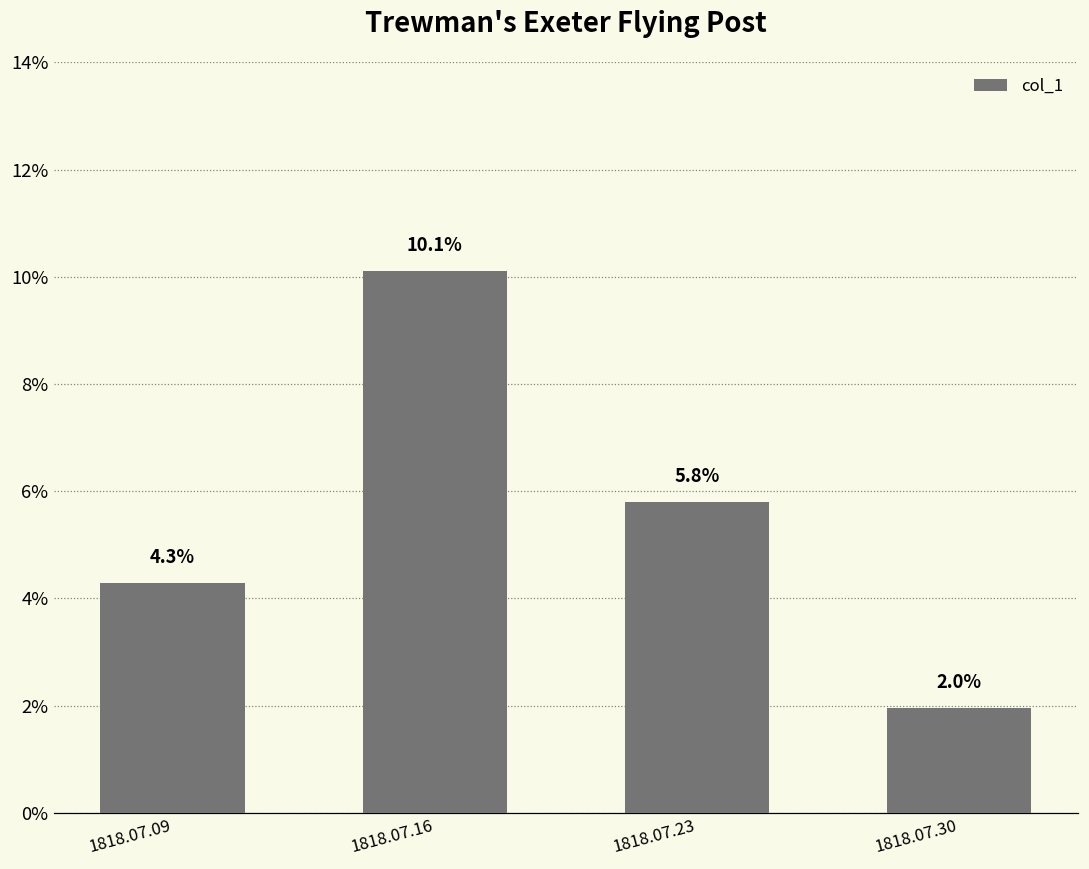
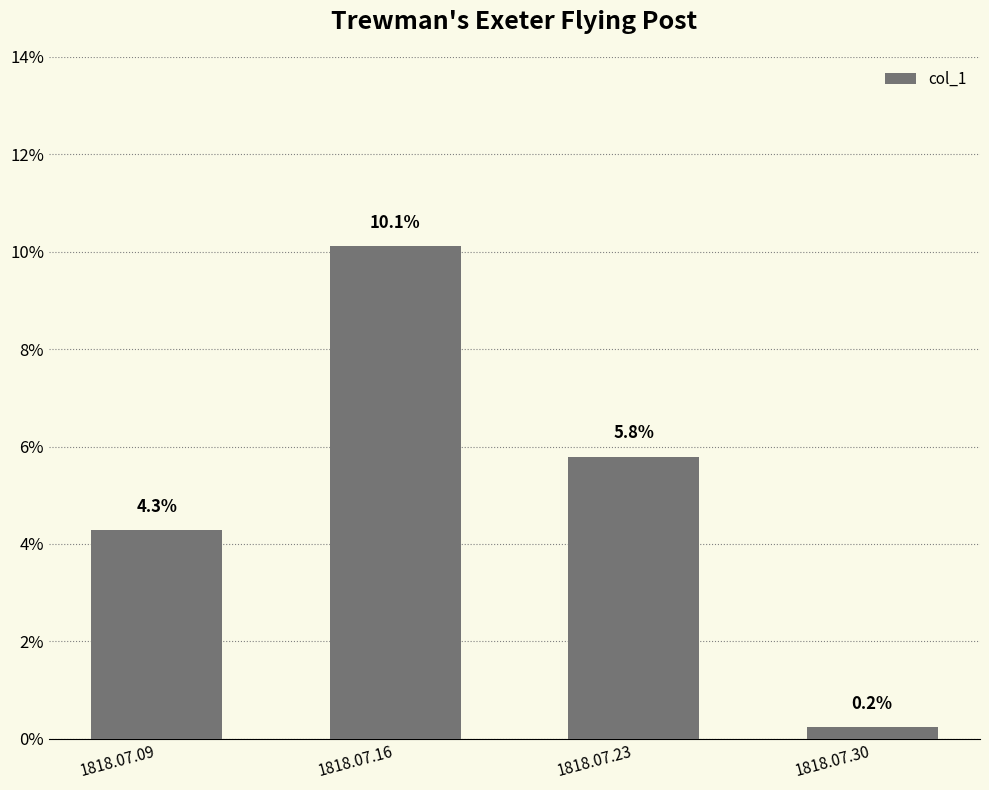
  {
    "1818.07.09": "4.3%",
    "1818.07.16": "10.1%",
    "1818.07.23": "5.8%",
-   "1818.07.30": "2.0%"
+   "1818.07.30": "0.2%"
  }
